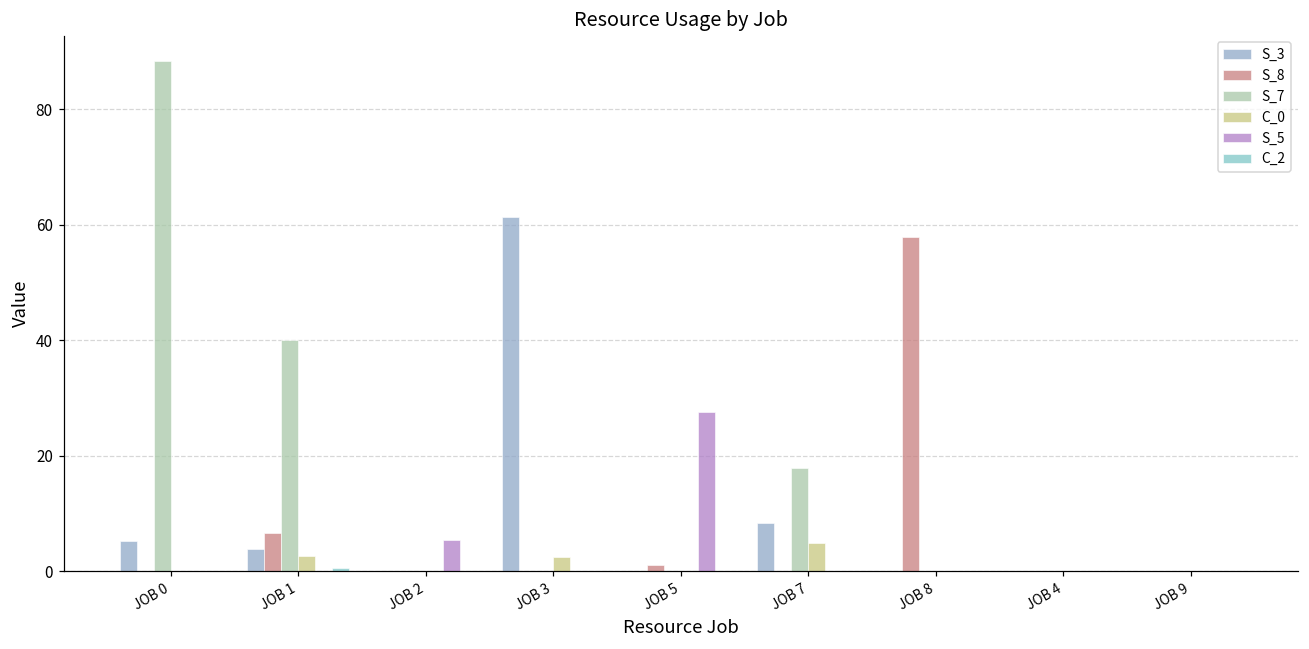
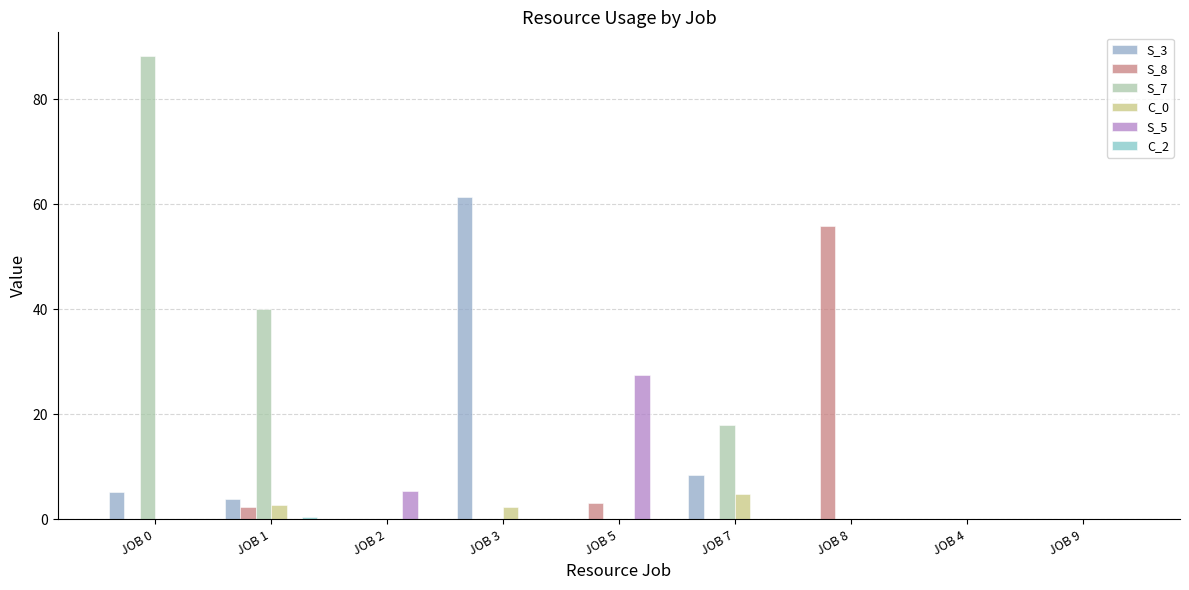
  {
    "S_8": {
      "JOB 0": 0,
-     "JOB 1": 7,
+     "JOB 1": 2,
      "JOB 2": 0,
      "JOB 3": 0,
-     "JOB 5": 1,
+     "JOB 5": 3,
      "JOB 7": 0,
-     "JOB 8": 58,
+     "JOB 8": 56,
      "JOB 4": 0,
      "JOB 9": 0
    }
  }
